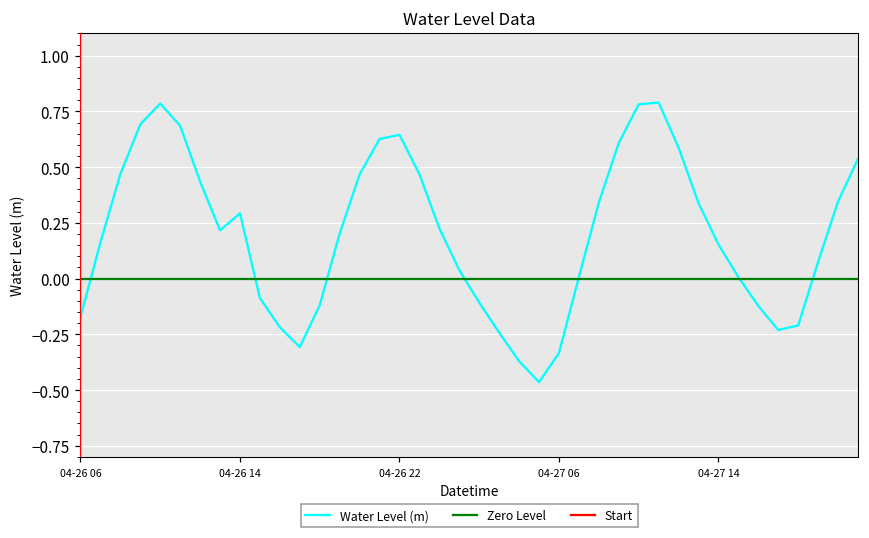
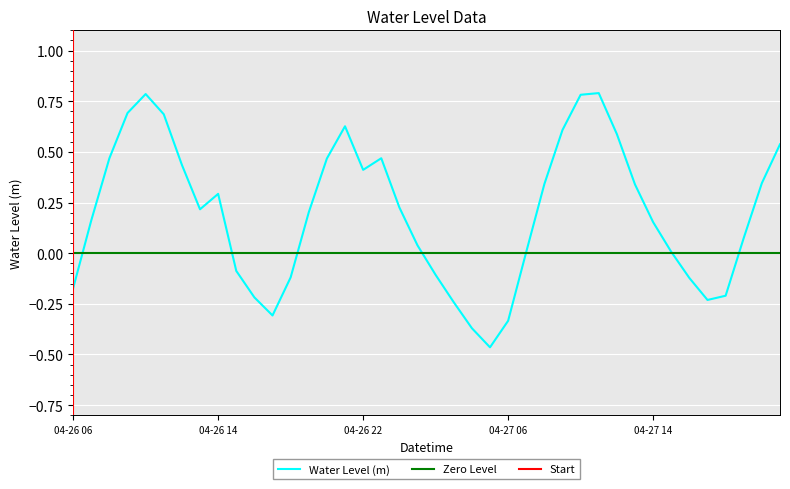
  {
    "04-26 06": -0.17,
    "04-26 14": 0.29,
-   "04-26 22": 0.65,
+   "04-26 22": 0.41,
    "04-27 06": -0.33,
    "04-27 14": 0.15
  }
